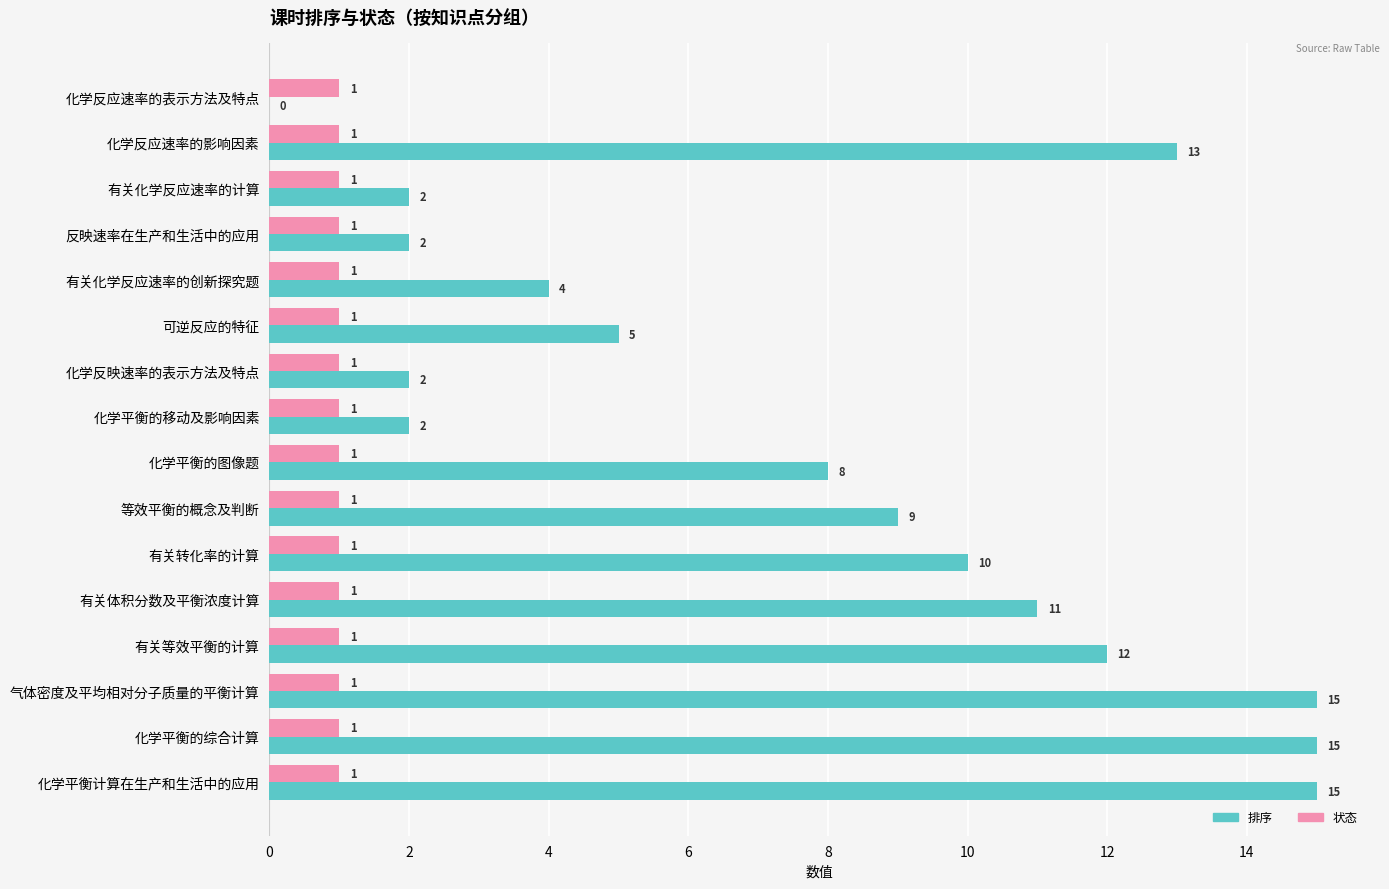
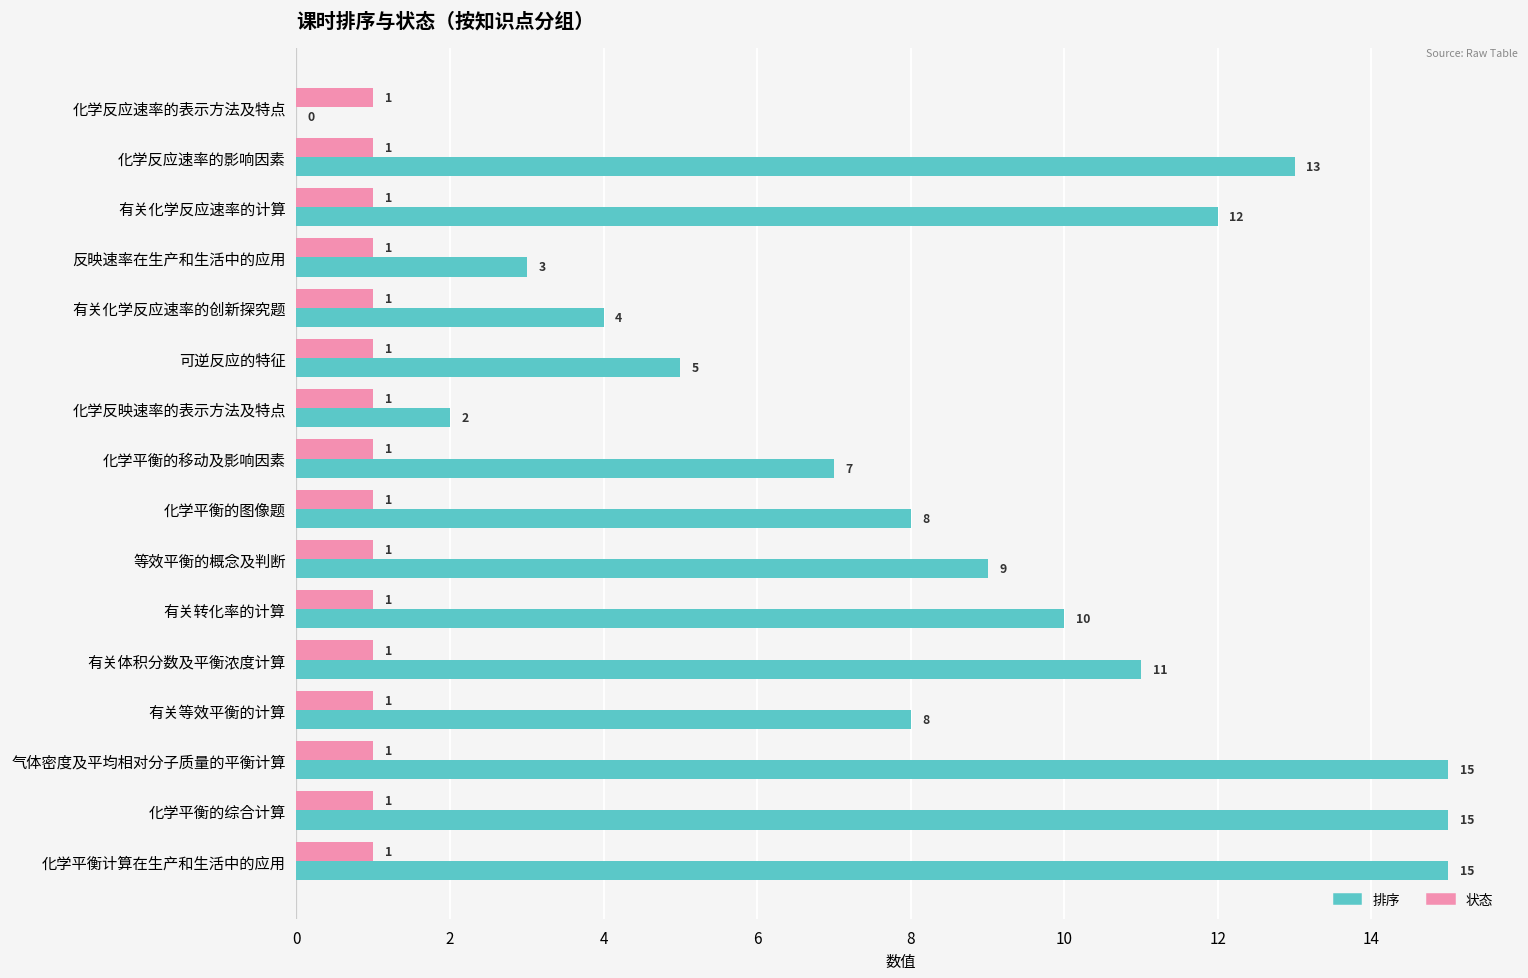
  {
    "排序": {
      "化学反应速率的表示方法及特点": 0,
      "化学反应速率的影响因素": 13,
-     "有关化学反应速率的计算": 2,
-     "反映速率在生产和生活中的应用": 2,
+     "有关化学反应速率的计算": 12,
+     "反映速率在生产和生活中的应用": 3,
      "有关化学反应速率的创新探究题": 4,
      "可逆反应的特征": 5,
      "化学反映速率的表示方法及特点": 2,
-     "化学平衡的移动及影响因素": 2,
+     "化学平衡的移动及影响因素": 7,
      "化学平衡的图像题": 8,
      "等效平衡的概念及判断": 9,
      "有关转化率的计算": 10,
      "有关体积分数及平衡浓度计算": 11,
-     "有关等效平衡的计算": 12,
+     "有关等效平衡的计算": 8,
      "气体密度及平均相对分子质量的平衡计算": 15,
      "化学平衡的综合计算": 15,
      "化学平衡计算在生产和生活中的应用": 15
    },
    "状态": {
      "化学反应速率的表示方法及特点": 1,
      "化学反应速率的影响因素": 1,
      "有关化学反应速率的计算": 1,
      "反映速率在生产和生活中的应用": 1,
      "有关化学反应速率的创新探究题": 1,
      "可逆反应的特征": 1,
      "化学反映速率的表示方法及特点": 1,
      "化学平衡的移动及影响因素": 1,
      "化学平衡的图像题": 1,
      "等效平衡的概念及判断": 1,
      "有关转化率的计算": 1,
      "有关体积分数及平衡浓度计算": 1,
      "有关等效平衡的计算": 1,
      "气体密度及平均相对分子质量的平衡计算": 1,
      "化学平衡的综合计算": 1,
      "化学平衡计算在生产和生活中的应用": 1
    }
  }
